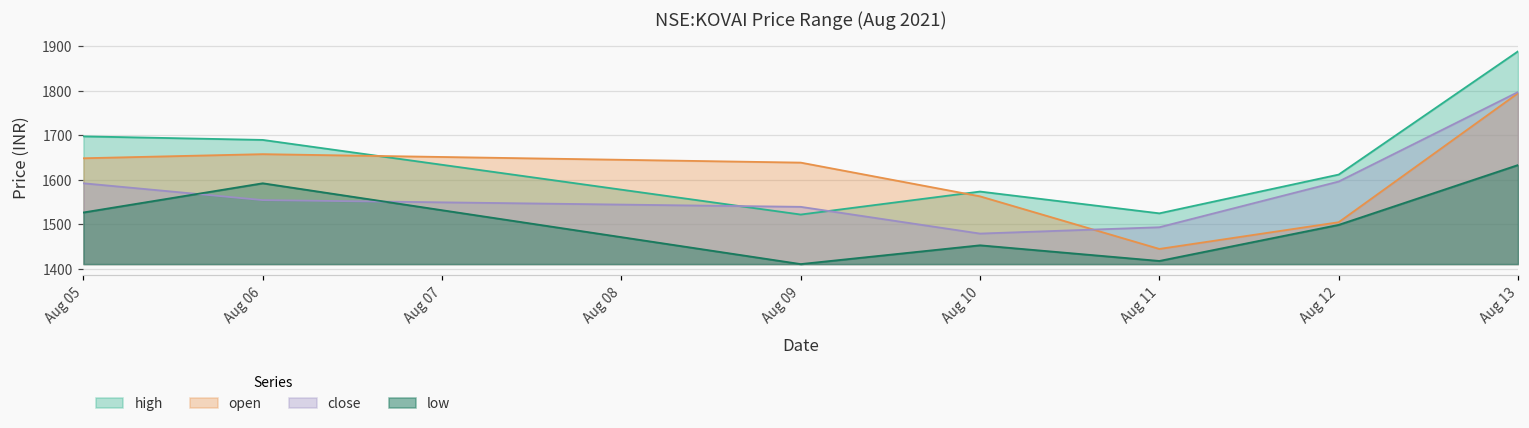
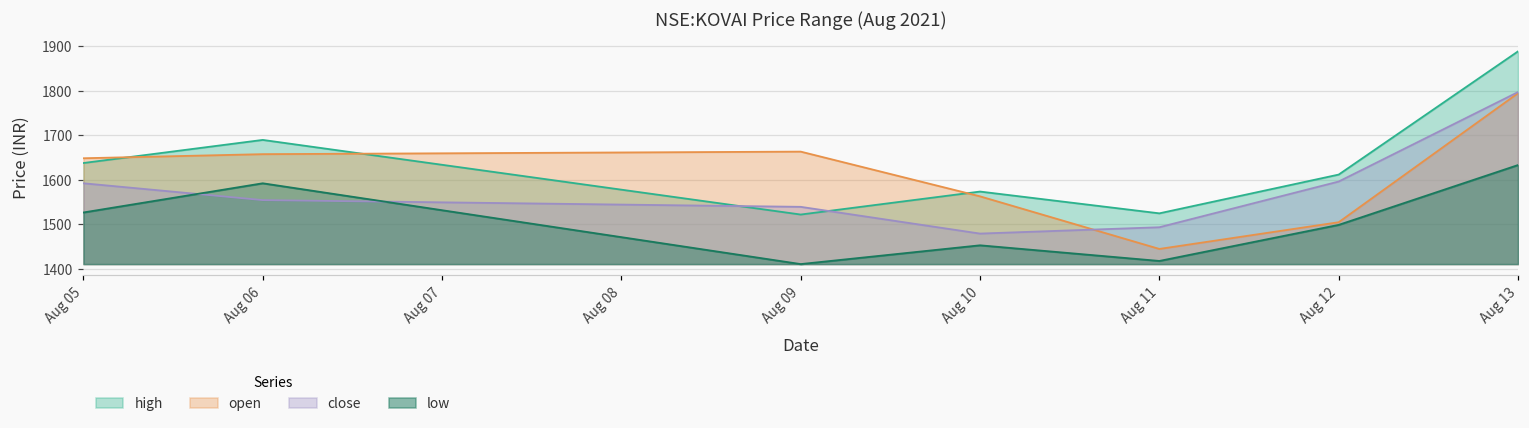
  {
    "high": {
-     "Aug 05": 1700,
+     "Aug 05": 1640,
      "Aug 06": 1690,
      "Aug 09": 1520,
      "Aug 10": 1570,
      "Aug 11": 1530,
      "Aug 12": 1610,
      "Aug 13": 1890
    },
    "open": {
      "Aug 05": 1650,
      "Aug 06": 1660,
-     "Aug 09": 1640,
+     "Aug 09": 1660,
      "Aug 10": 1560,
      "Aug 11": 1450
    },
    "close": {
      "Aug 05": 1590,
      "Aug 06": 1550,
      "Aug 09": 1540,
      "Aug 10": 1480,
      "Aug 11": 1490,
      "Aug 12": 1600
    },
    "low": {
      "Aug 05": 1530,
      "Aug 06": 1590,
      "Aug 09": 1410,
      "Aug 10": 1450,
      "Aug 11": 1420,
      "Aug 13": 1630
    }
  }
